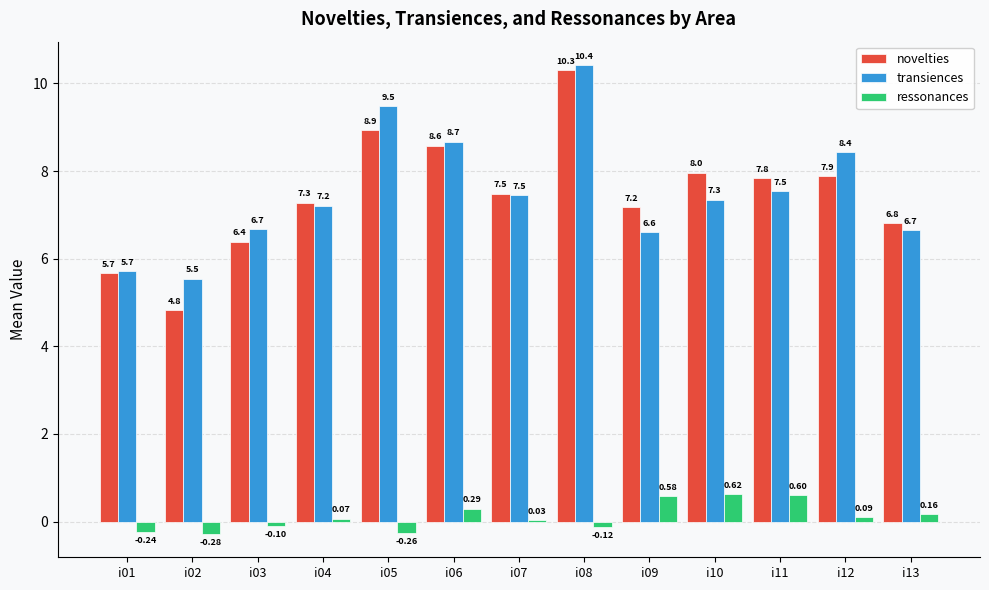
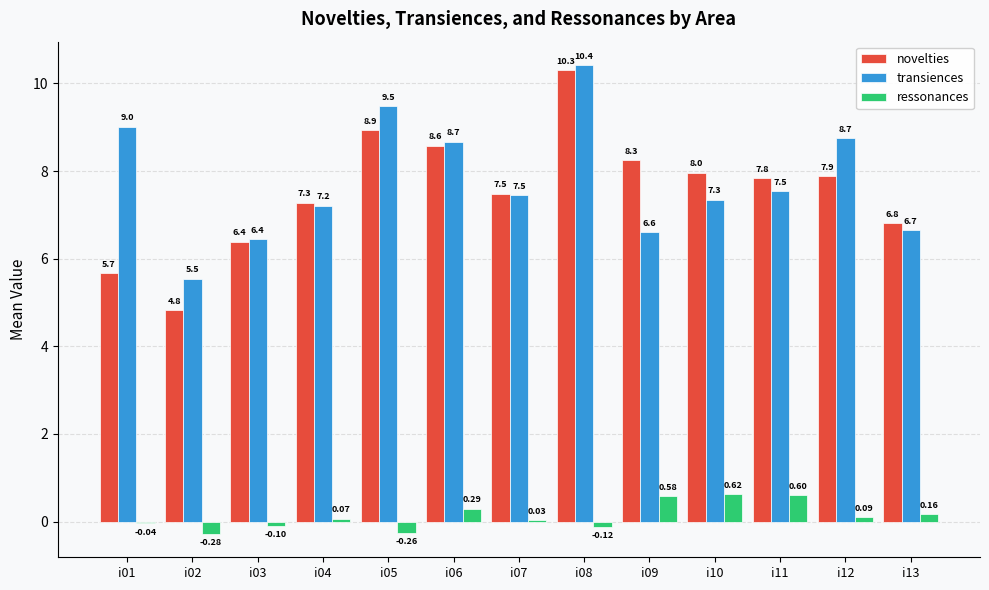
  {
    "novelties": {
      "i01": 5.7,
      "i02": 4.8,
      "i03": 6.4,
      "i04": 7.3,
      "i05": 8.9,
      "i06": 8.6,
      "i07": 7.5,
      "i08": 10.3,
-     "i09": 7.2,
+     "i09": 8.3,
      "i10": 8.0,
      "i11": 7.8,
      "i12": 7.9,
      "i13": 6.8
    },
    "transiences": {
-     "i01": 5.7,
+     "i01": 9.0,
      "i02": 5.5,
-     "i03": 6.7,
+     "i03": 6.4,
      "i04": 7.2,
      "i05": 9.5,
      "i06": 8.7,
      "i07": 7.5,
      "i08": 10.4,
      "i09": 6.6,
      "i10": 7.3,
      "i11": 7.5,
-     "i12": 8.4,
+     "i12": 8.7,
      "i13": 6.7
    },
    "ressonances": {
-     "i01": -0.24,
+     "i01": -0.04,
      "i02": -0.28,
      "i03": -0.10,
      "i04": 0.07,
      "i05": -0.26,
      "i06": 0.29,
      "i07": 0.03,
      "i08": -0.12,
      "i09": 0.58,
      "i10": 0.62,
      "i11": 0.60,
      "i12": 0.09,
      "i13": 0.16
    }
  }
